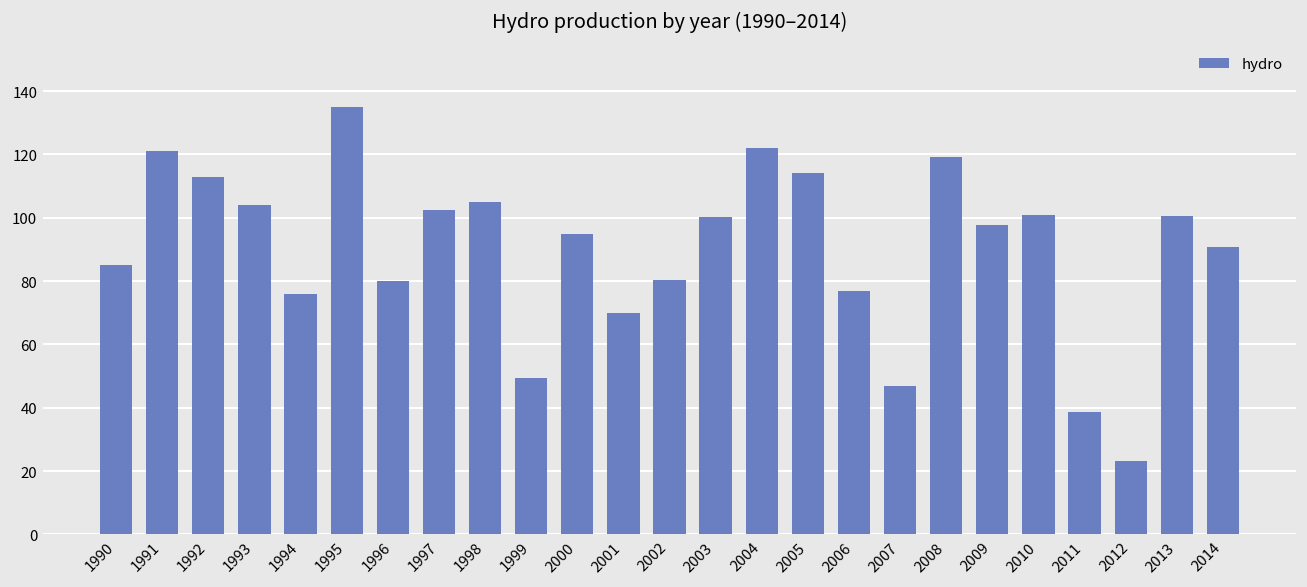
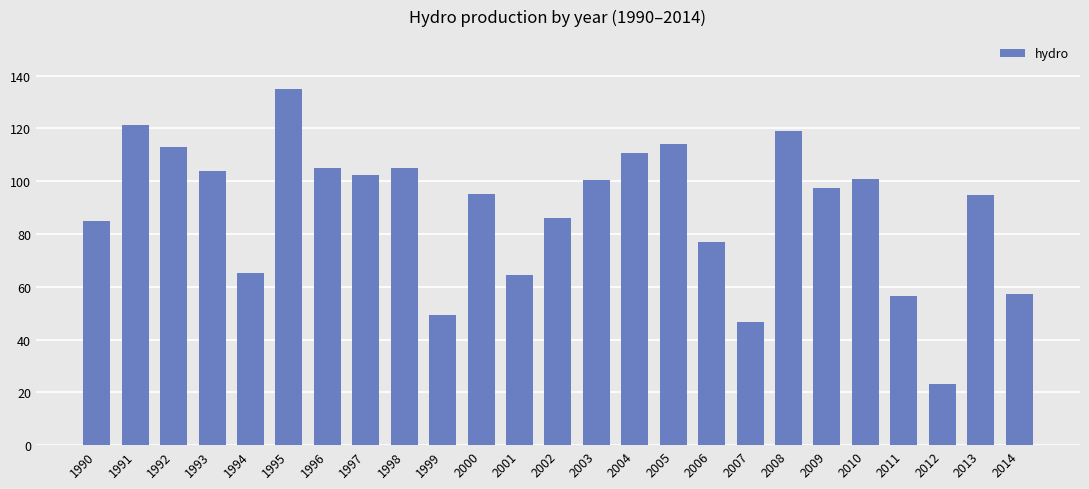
  {
    "1990": 85,
    "1991": 121,
    "1992": 113,
    "1993": 104,
-   "1994": 76,
+   "1994": 65,
    "1995": 135,
-   "1996": 80,
+   "1996": 105,
    "1997": 103,
    "1998": 105,
    "1999": 49,
    "2000": 95,
-   "2001": 70,
-   "2002": 80,
+   "2001": 64,
+   "2002": 86,
    "2003": 100,
-   "2004": 122,
+   "2004": 111,
    "2005": 114,
    "2006": 77,
    "2007": 47,
    "2008": 119,
    "2009": 98,
    "2010": 101,
-   "2011": 39,
+   "2011": 57,
    "2012": 23,
-   "2013": 101,
-   "2014": 91
+   "2013": 95,
+   "2014": 57
  }
